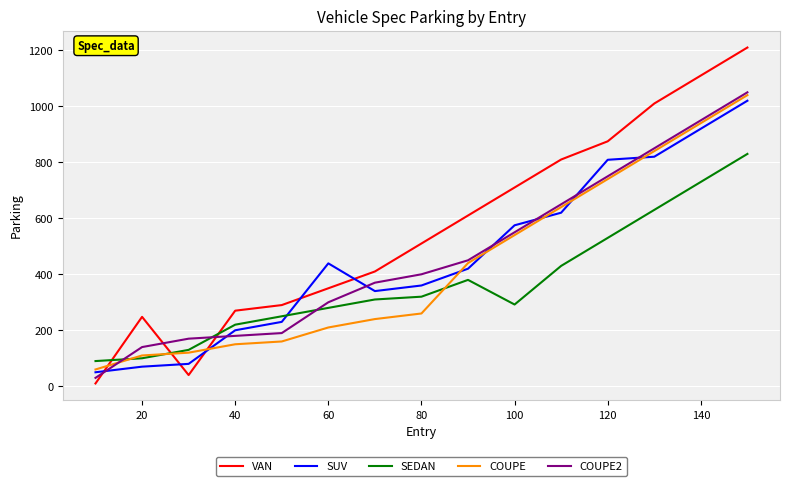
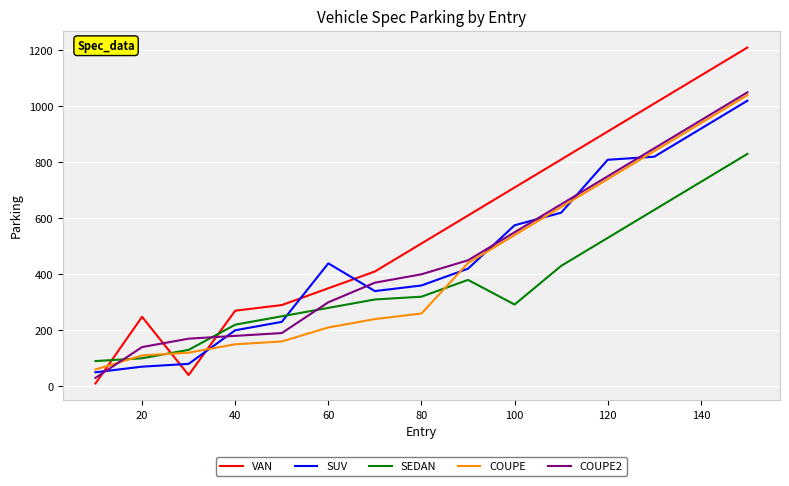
  {
    "VAN": {
      "20": 250,
      "40": 270,
      "60": 350,
      "80": 510,
      "100": 710,
-     "120": 880,
+     "120": 910,
      "140": 1110
    },
    "SUV": {
      "20": 70,
      "40": 200,
      "60": 440,
      "80": 360,
      "100": 580,
      "120": 810,
      "140": 920
    },
    "SEDAN": {
      "20": 100,
      "40": 220,
      "60": 280,
      "80": 320,
      "100": 290,
      "120": 530,
      "140": 730
    },
    "COUPE": {
      "20": 110,
      "40": 150,
      "60": 210,
      "80": 260,
      "100": 540,
      "120": 740,
      "140": 940
    },
    "COUPE2": {
      "20": 140,
      "40": 180,
      "60": 300,
      "80": 400,
      "100": 550,
      "120": 750,
      "140": 950
    }
  }
